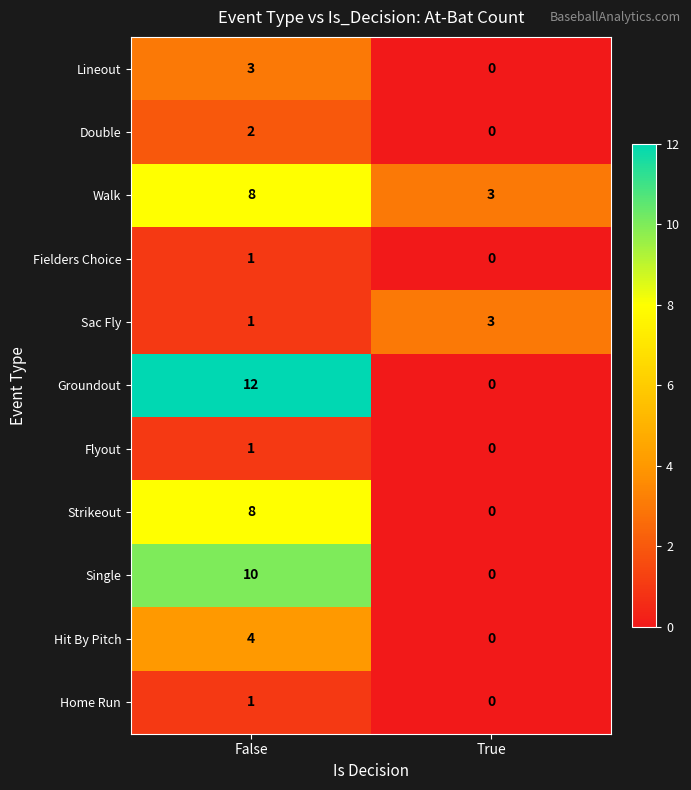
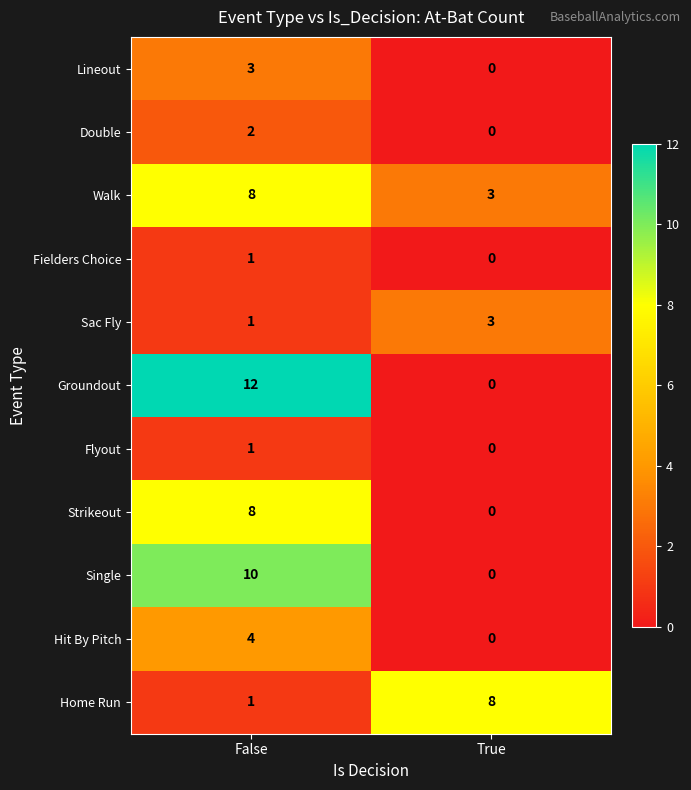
  {
    "Lineout": {
      "False": 3,
      "True": 0
    },
    "Double": {
      "False": 2,
      "True": 0
    },
    "Walk": {
      "False": 8,
      "True": 3
    },
    "Fielders Choice": {
      "False": 1,
      "True": 0
    },
    "Sac Fly": {
      "False": 1,
      "True": 3
    },
    "Groundout": {
      "False": 12,
      "True": 0
    },
    "Flyout": {
      "False": 1,
      "True": 0
    },
    "Strikeout": {
      "False": 8,
      "True": 0
    },
    "Single": {
      "False": 10,
      "True": 0
    },
    "Hit By Pitch": {
      "False": 4,
      "True": 0
    },
    "Home Run": {
      "False": 1,
-     "True": 0
+     "True": 8
    }
  }
